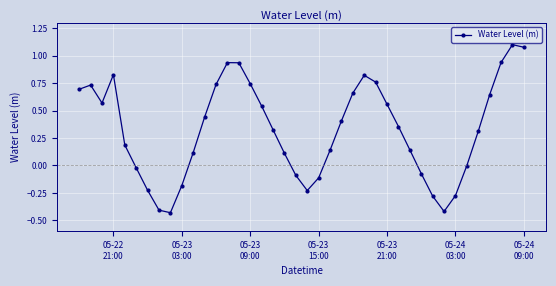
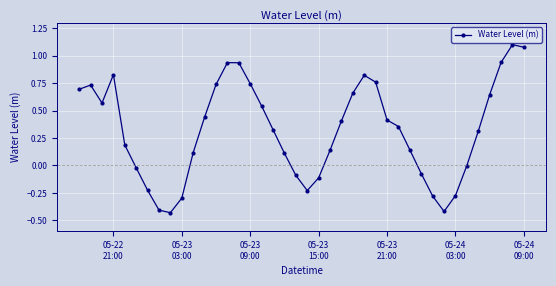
  {
    "05-22 21:00": 0.83,
-   "05-23 03:00": -0.18,
+   "05-23 03:00": -0.30,
    "05-23 09:00": 0.75,
    "05-23 15:00": -0.11,
-   "05-23 21:00": 0.56,
+   "05-23 21:00": 0.41,
    "05-24 03:00": -0.27,
    "05-24 09:00": 1.08
  }
